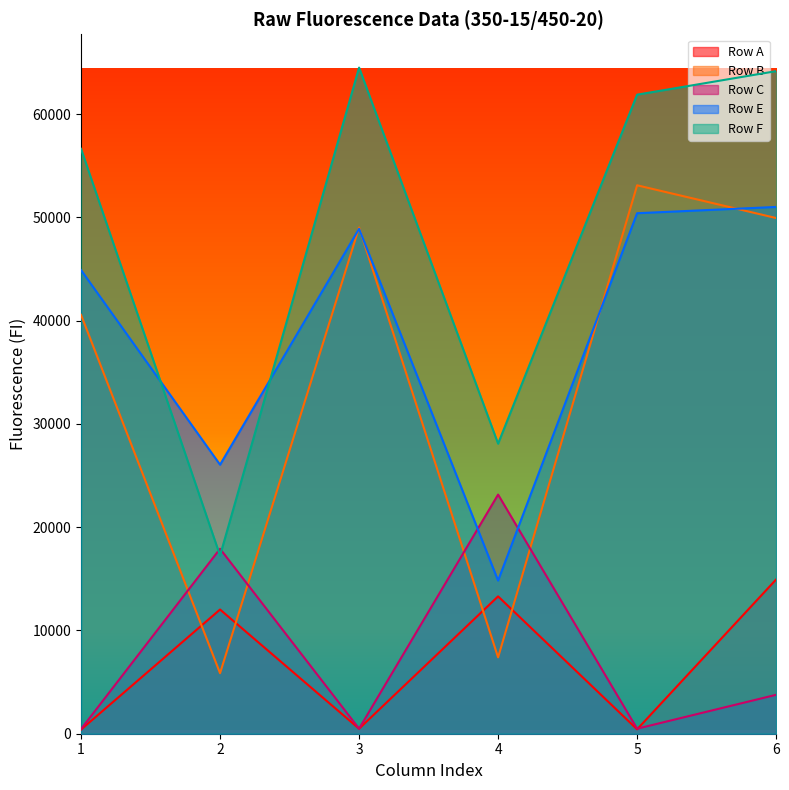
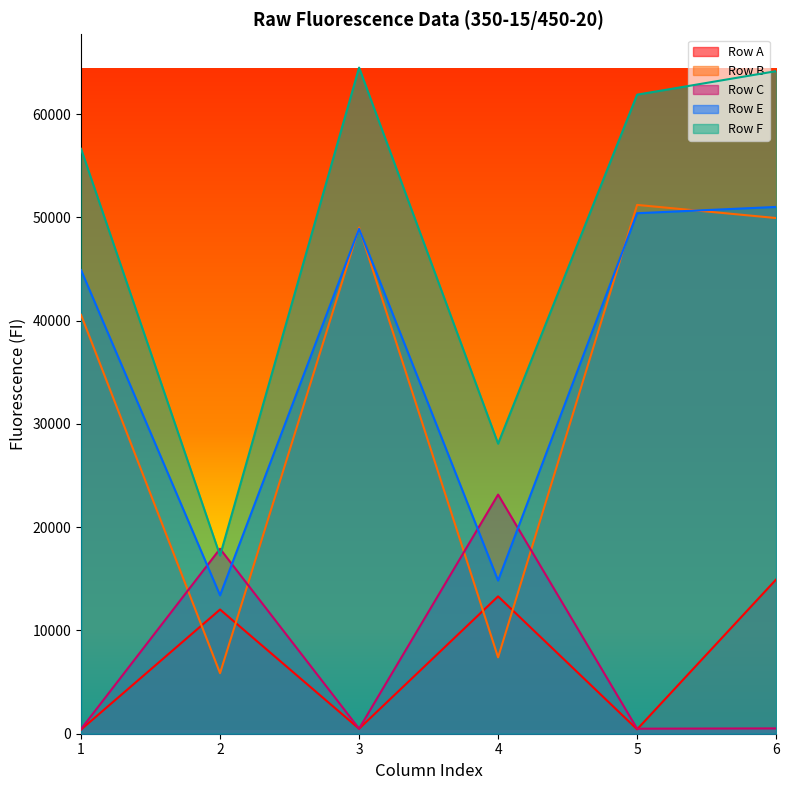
  {
    "Row A": {
      "2": 12000,
      "4": 13300,
      "6": 14900
    },
    "Row B": {
      "1": 40600,
      "2": 5900,
      "4": 7400,
-     "5": 53100,
+     "5": 51200,
      "6": 49900
    },
    "Row C": {
      "2": 17900,
      "4": 23200,
-     "6": 3800
+     "6": 500
    },
    "Row E": {
      "1": 44900,
-     "2": 26100,
+     "2": 13400,
      "4": 14800,
      "5": 50400,
      "6": 51000
    },
    "Row F": {
      "1": 56600,
      "2": 17300,
      "3": 64500,
      "4": 28100,
      "5": 61900,
      "6": 64200
    }
  }
